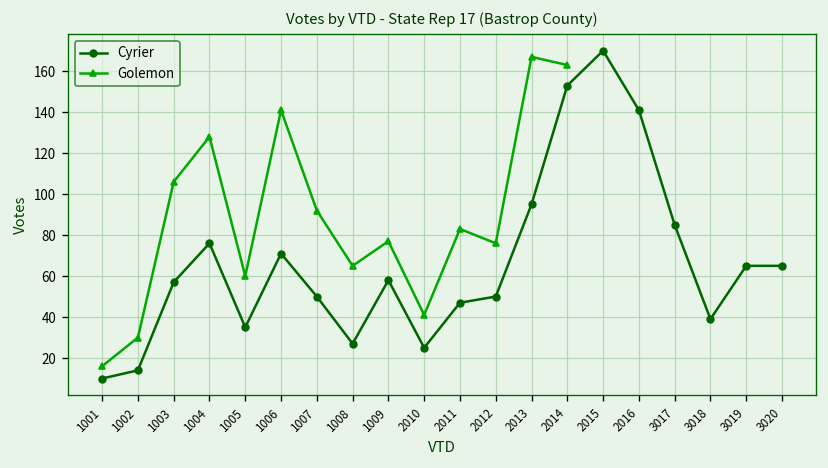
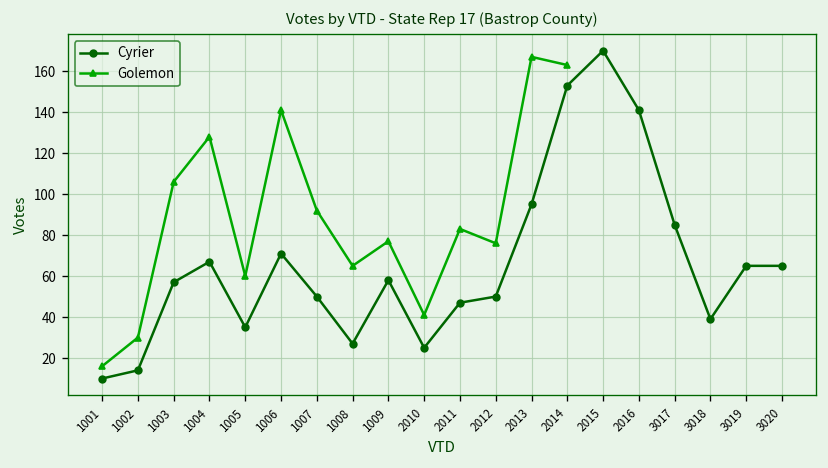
  {
    "Cyrier": {
      "1001": 10,
      "1002": 14,
      "1003": 57,
-     "1004": 76,
+     "1004": 67,
      "1005": 35,
      "1006": 71,
      "1007": 50,
      "1008": 27,
      "1009": 58,
      "2010": 25,
      "2011": 47,
      "2012": 50,
      "2013": 95,
      "2014": 153,
      "2015": 170,
      "2016": 141,
      "3017": 85,
      "3018": 39,
      "3019": 65,
      "3020": 65
    },
    "Golemon": {
      "1001": 16,
      "1002": 30,
      "1003": 106,
      "1004": 128,
      "1005": 60,
      "1006": 141,
      "1007": 92,
      "1008": 65,
      "1009": 77,
      "2010": 41,
      "2011": 83,
      "2012": 76,
      "2013": 167,
      "2014": 163
    }
  }
